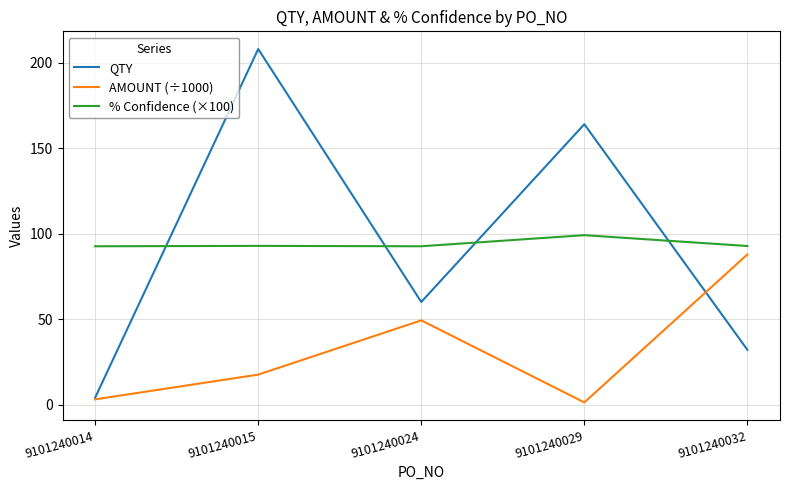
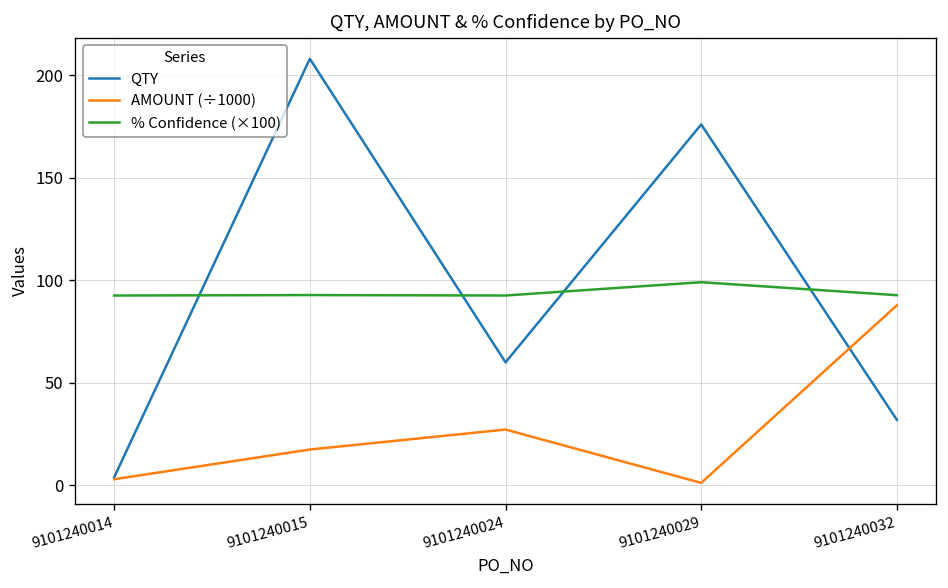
  {
    "QTY": {
      "9101240015": 208,
      "9101240024": 60,
-     "9101240029": 164,
+     "9101240029": 176,
      "9101240032": 32
    },
    "AMOUNT (÷1000)": {
      "9101240015": 18,
-     "9101240024": 49,
+     "9101240024": 27,
      "9101240029": 1,
      "9101240032": 88
    },
    "% Confidence (×100)": {
      "9101240014": 93,
      "9101240015": 93,
      "9101240024": 93,
      "9101240029": 99,
      "9101240032": 93
    }
  }
